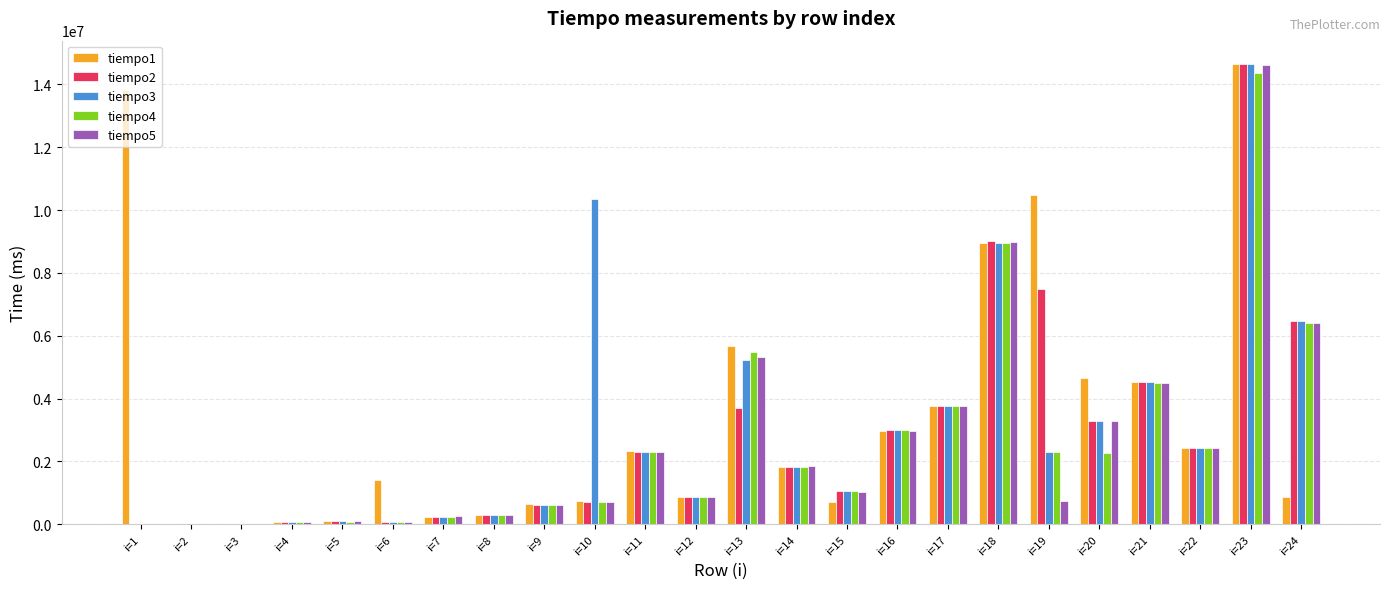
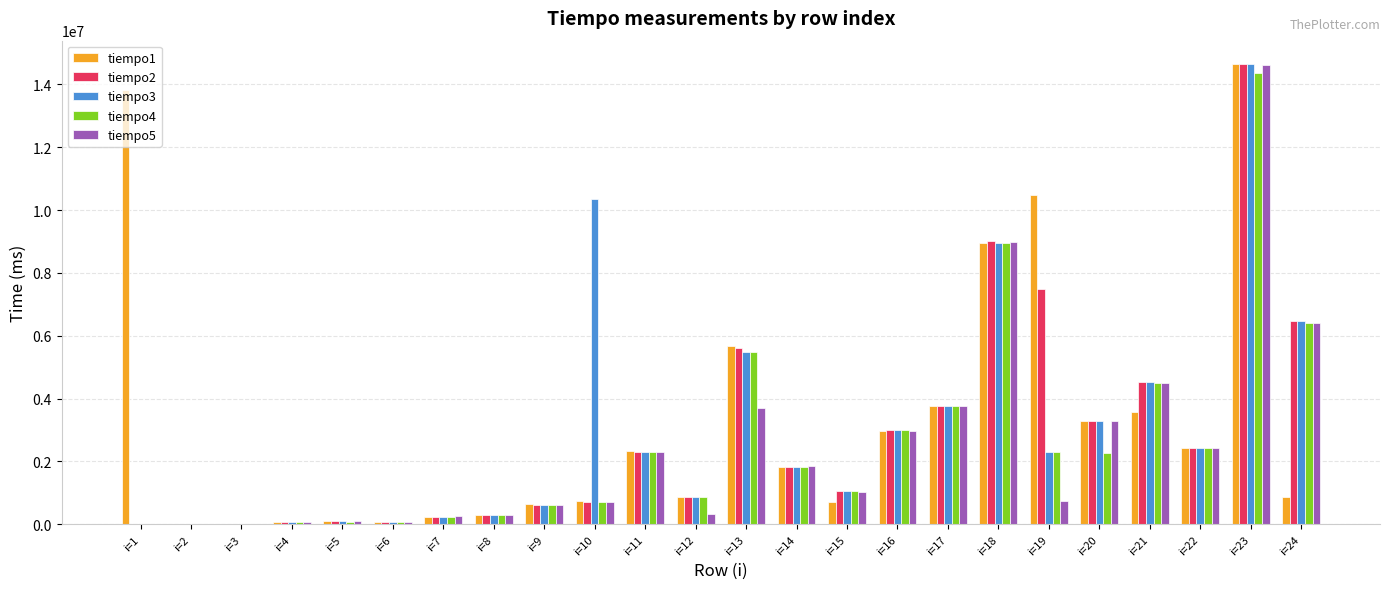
  {
    "tiempo1": {
      "i=5": 100000,
-     "i=6": 1400000,
+     "i=6": 100000,
      "i=7": 200000,
      "i=8": 300000,
      "i=9": 600000,
      "i=10": 700000,
      "i=11": 2300000,
      "i=12": 900000,
      "i=13": 5700000,
      "i=14": 1800000,
      "i=15": 700000,
      "i=16": 3000000,
      "i=17": 3800000,
      "i=18": 9000000,
      "i=19": 10500000,
-     "i=20": 4700000,
-     "i=21": 4500000,
+     "i=20": 3300000,
+     "i=21": 3600000,
      "i=22": 2400000,
      "i=23": 14700000,
      "i=24": 900000
    },
    "tiempo2": {
      "i=5": 100000,
      "i=6": 100000,
      "i=7": 200000,
      "i=8": 300000,
      "i=9": 600000,
      "i=10": 700000,
      "i=11": 2300000,
      "i=12": 900000,
-     "i=13": 3700000,
+     "i=13": 5600000,
      "i=14": 1800000,
      "i=15": 1000000,
      "i=16": 3000000,
      "i=17": 3800000,
      "i=18": 9000000,
      "i=19": 7500000,
      "i=20": 3300000,
      "i=21": 4500000,
      "i=22": 2400000,
      "i=23": 14700000,
      "i=24": 6500000
    },
    "tiempo3": {
      "i=5": 100000,
      "i=6": 100000,
      "i=7": 200000,
      "i=8": 300000,
      "i=9": 600000,
      "i=10": 10400000,
      "i=11": 2300000,
      "i=12": 900000,
-     "i=13": 5200000,
+     "i=13": 5500000,
      "i=14": 1800000,
      "i=15": 1000000,
      "i=16": 3000000,
      "i=17": 3800000,
      "i=18": 9000000,
      "i=19": 2300000,
      "i=20": 3300000,
      "i=21": 4500000,
      "i=22": 2400000,
      "i=23": 14700000,
      "i=24": 6500000
    },
    "tiempo4": {
      "i=5": 100000,
      "i=6": 100000,
      "i=7": 200000,
      "i=8": 300000,
      "i=9": 600000,
      "i=10": 700000,
      "i=11": 2300000,
      "i=12": 900000,
      "i=13": 5500000,
      "i=14": 1800000,
      "i=15": 1100000,
      "i=16": 3000000,
      "i=17": 3800000,
      "i=18": 9000000,
      "i=19": 2300000,
      "i=20": 2300000,
      "i=21": 4500000,
      "i=22": 2400000,
      "i=23": 14400000,
      "i=24": 6400000
    },
    "tiempo5": {
      "i=5": 100000,
      "i=6": 100000,
      "i=7": 300000,
      "i=8": 300000,
      "i=9": 600000,
      "i=10": 700000,
      "i=11": 2300000,
-     "i=12": 900000,
-     "i=13": 5300000,
+     "i=12": 300000,
+     "i=13": 3700000,
      "i=14": 1800000,
      "i=15": 1000000,
      "i=16": 3000000,
      "i=17": 3800000,
      "i=18": 9000000,
      "i=19": 700000,
      "i=20": 3300000,
      "i=21": 4500000,
      "i=22": 2400000,
      "i=23": 14600000,
      "i=24": 6400000
    }
  }
